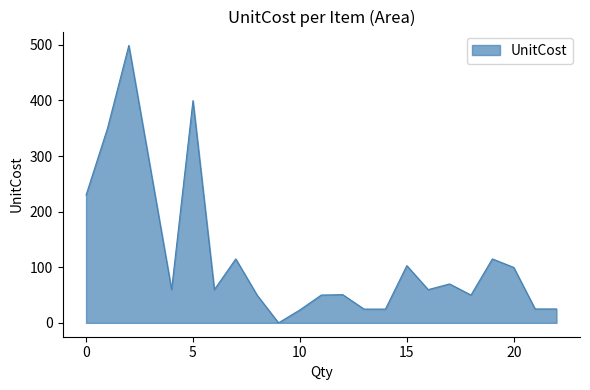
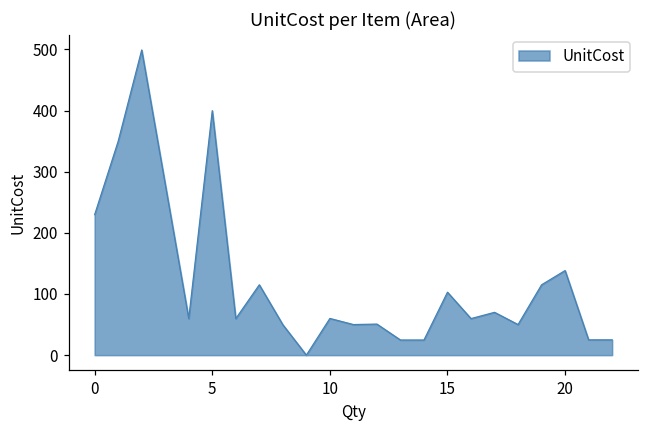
  {
    "0": 230,
    "5": 400,
-   "10": 20,
+   "10": 60,
    "15": 100,
-   "20": 100
+   "20": 140
  }
